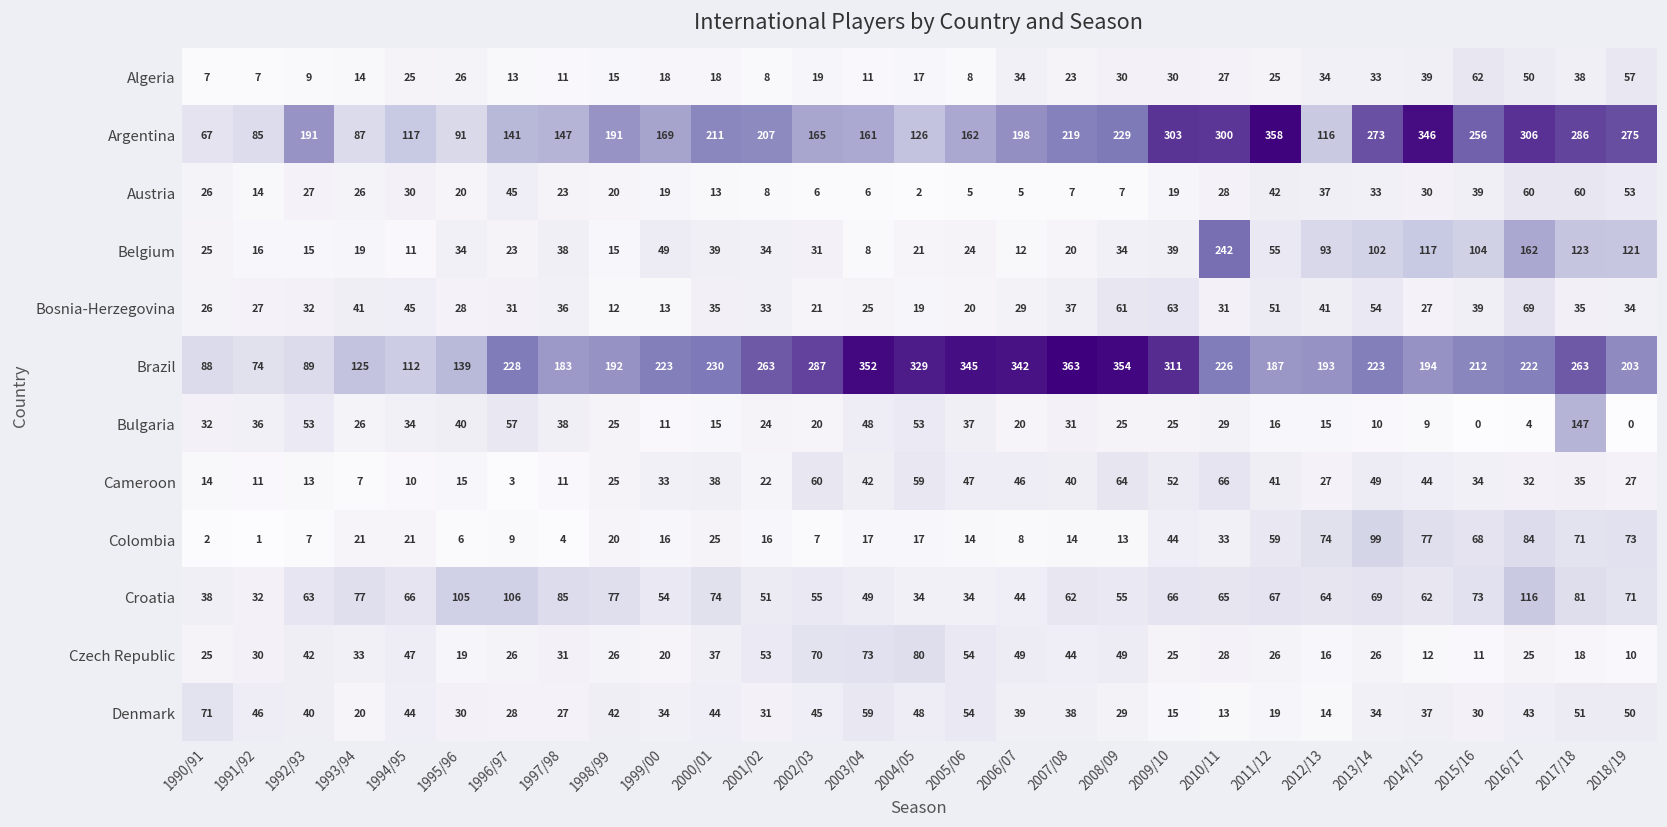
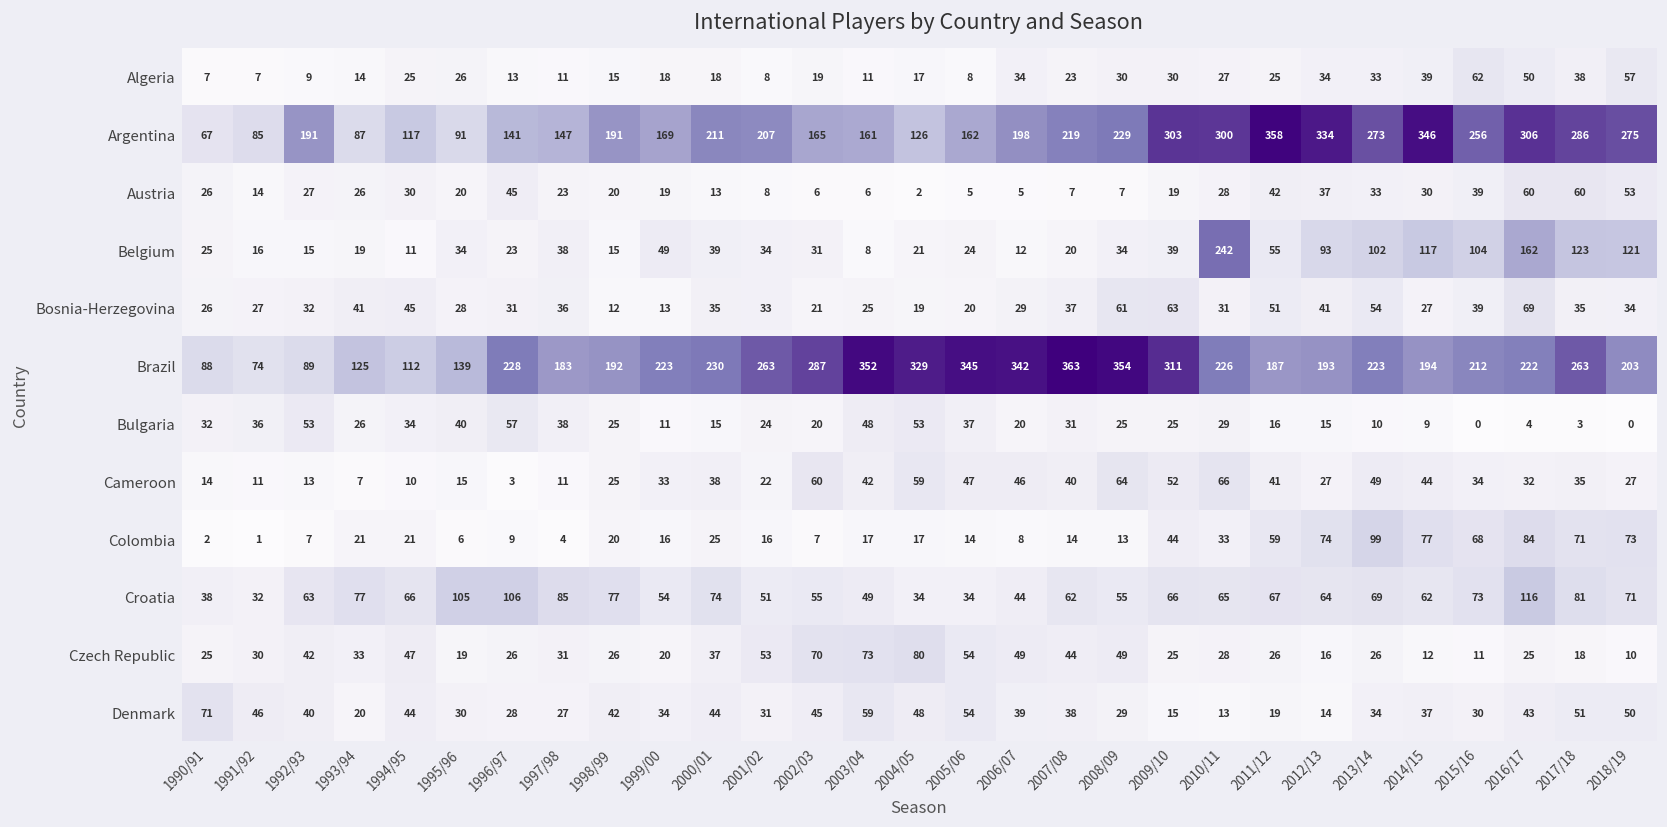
  {
    "Argentina": {
      "1990/91": 67,
      "1991/92": 85,
      "1992/93": 191,
      "1993/94": 87,
      "1994/95": 117,
      "1995/96": 91,
      "1996/97": 141,
      "1997/98": 147,
      "1998/99": 191,
      "1999/00": 169,
      "2000/01": 211,
      "2001/02": 207,
      "2002/03": 165,
      "2003/04": 161,
      "2004/05": 126,
      "2005/06": 162,
      "2006/07": 198,
      "2007/08": 219,
      "2008/09": 229,
      "2009/10": 303,
      "2010/11": 300,
      "2011/12": 358,
-     "2012/13": 116,
+     "2012/13": 334,
      "2013/14": 273,
      "2014/15": 346,
      "2015/16": 256,
      "2016/17": 306,
      "2017/18": 286,
      "2018/19": 275
    },
    "Bulgaria": {
      "1990/91": 32,
      "1991/92": 36,
      "1992/93": 53,
      "1993/94": 26,
      "1994/95": 34,
      "1995/96": 40,
      "1996/97": 57,
      "1997/98": 38,
      "1998/99": 25,
      "1999/00": 11,
      "2000/01": 15,
      "2001/02": 24,
      "2002/03": 20,
      "2003/04": 48,
      "2004/05": 53,
      "2005/06": 37,
      "2006/07": 20,
      "2007/08": 31,
      "2008/09": 25,
      "2009/10": 25,
      "2010/11": 29,
      "2011/12": 16,
      "2012/13": 15,
      "2013/14": 10,
      "2014/15": 9,
      "2015/16": 0,
      "2016/17": 4,
-     "2017/18": 147,
+     "2017/18": 3,
      "2018/19": 0
    }
  }
